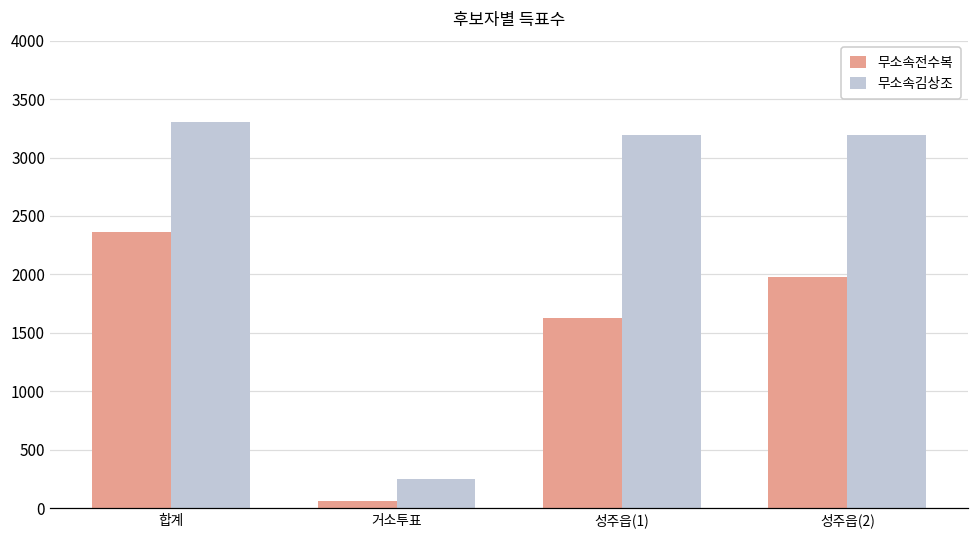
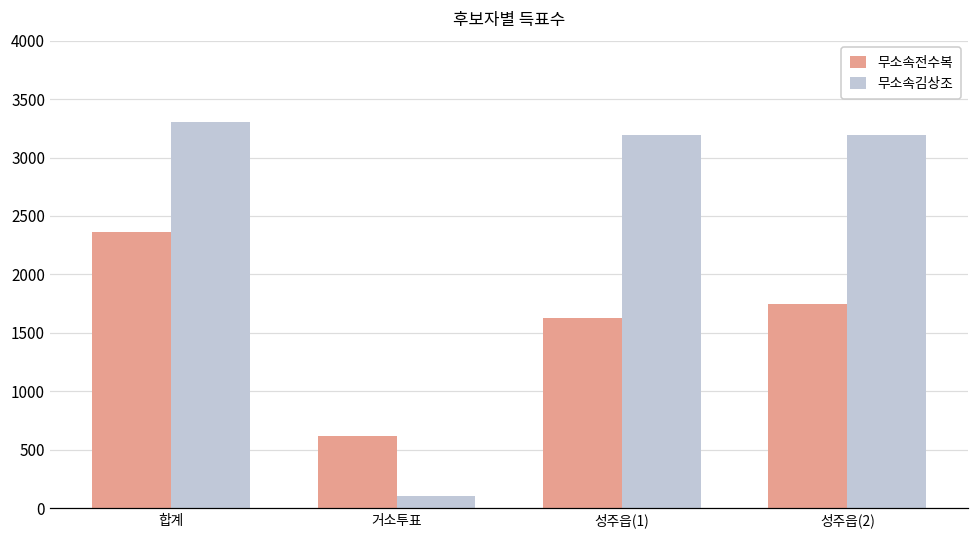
  {
    "무소속전수복": {
      "합계": 2370,
-     "거소투표": 70,
+     "거소투표": 620,
      "성주읍(1)": 1630,
-     "성주읍(2)": 1980
+     "성주읍(2)": 1750
    },
    "무소속김상조": {
      "합계": 3300,
-     "거소투표": 250,
+     "거소투표": 110,
      "성주읍(1)": 3190,
      "성주읍(2)": 3190
    }
  }
